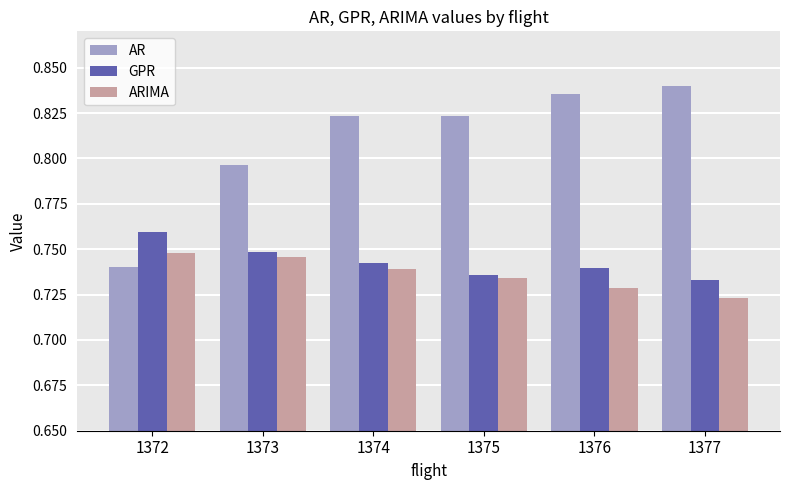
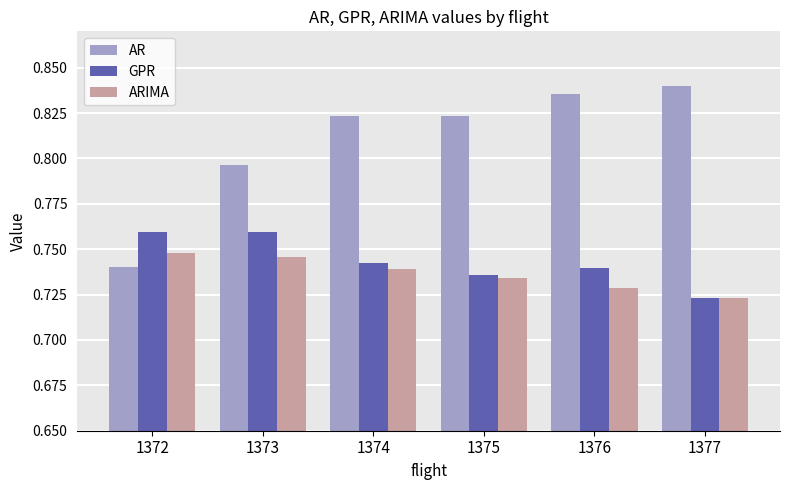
  {
    "GPR": {
      "1372": 0.760,
-     "1373": 0.749,
+     "1373": 0.759,
      "1374": 0.742,
      "1375": 0.736,
      "1376": 0.740,
-     "1377": 0.733
+     "1377": 0.723
    }
  }
